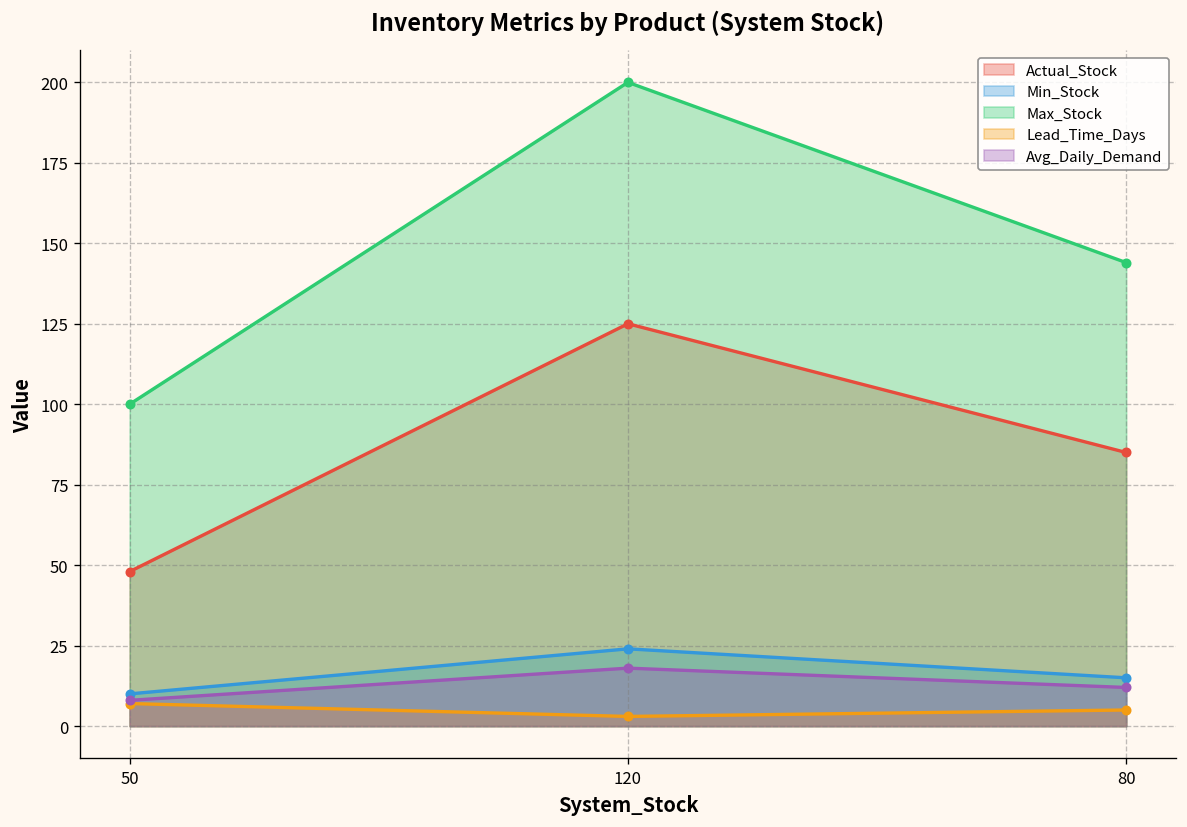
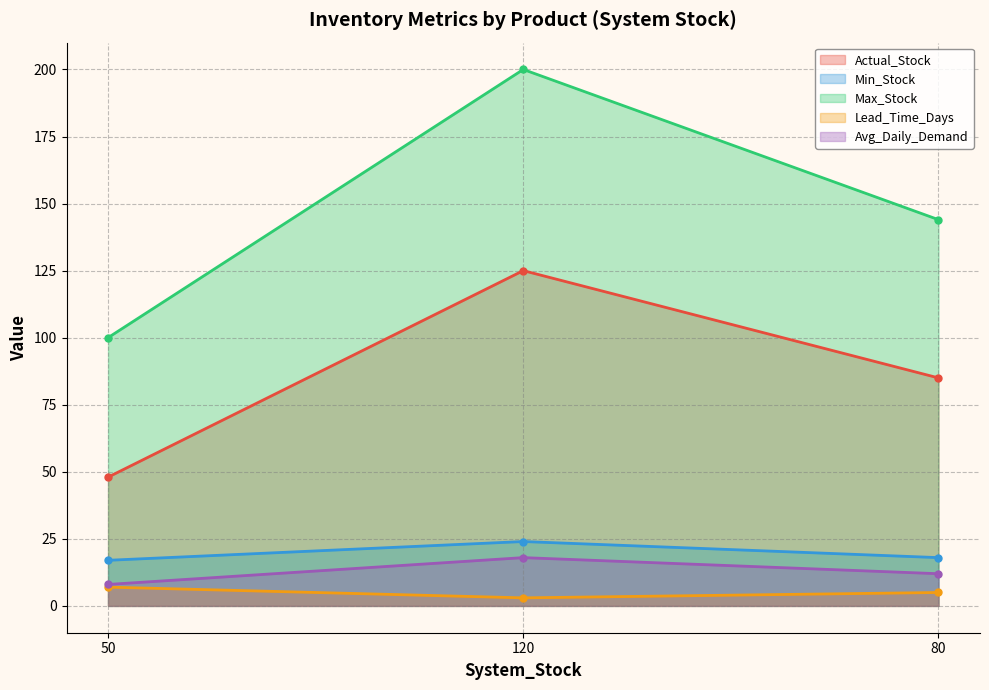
  {
    "Min_Stock": {
-     "50": 10,
+     "50": 17,
      "120": 24,
-     "80": 15
+     "80": 18
    },
    "Max_Stock": {
      "50": 100,
      "120": 200,
      "80": 144
    },
    "Avg_Daily_Demand": {
      "50": 8,
      "120": 18,
      "80": 12
    }
  }
